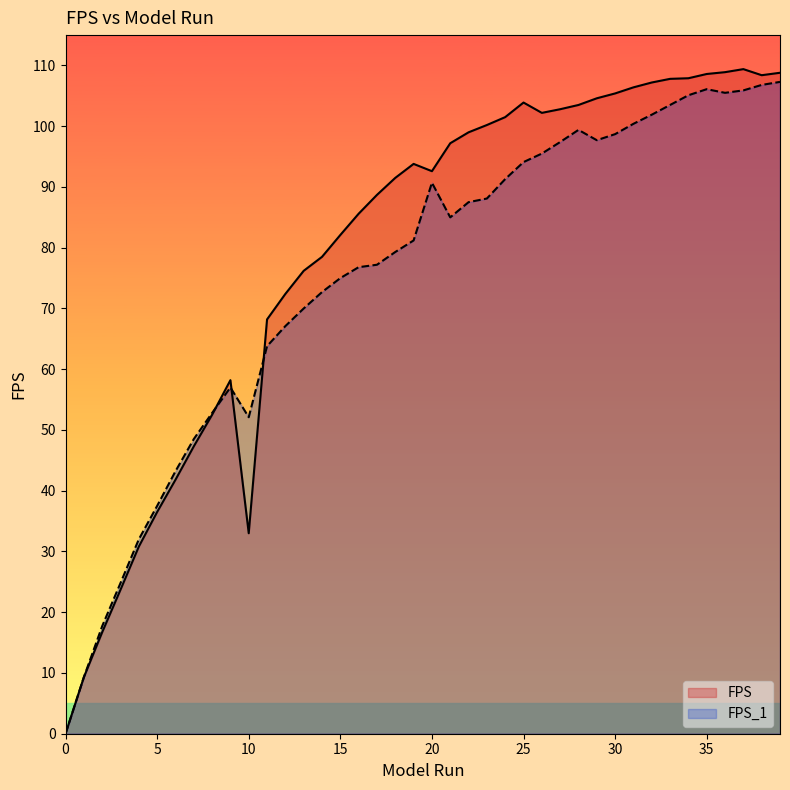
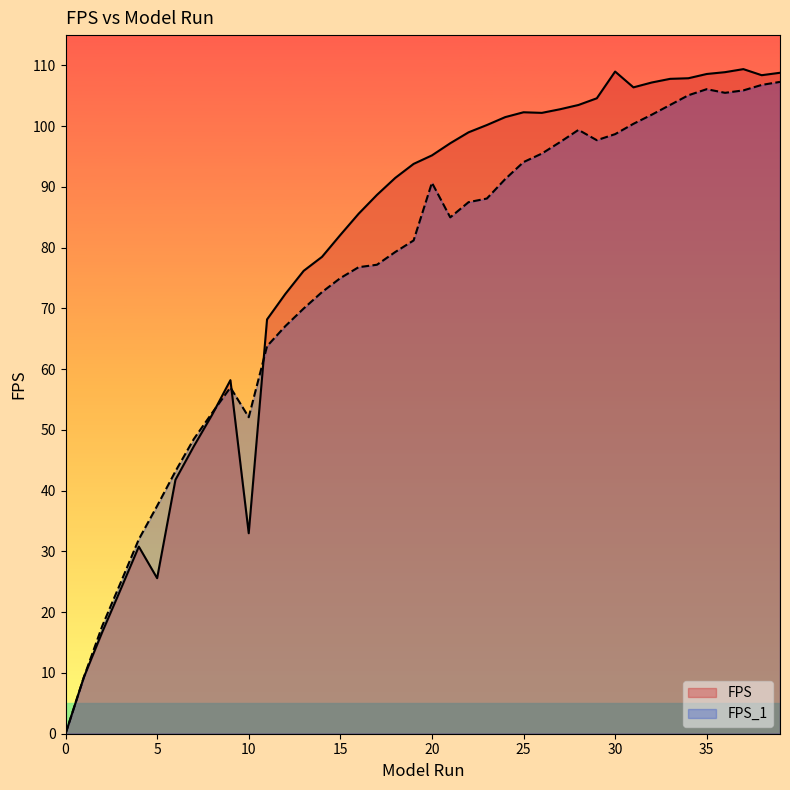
  {
    "FPS": {
-     "5": 37,
+     "5": 26,
      "10": 33,
      "15": 82,
-     "20": 93,
-     "25": 104,
-     "30": 105,
+     "20": 95,
+     "25": 102,
+     "30": 109,
      "35": 109
    },
    "FPS_1": {
      "5": 38,
      "10": 52,
      "15": 75,
      "20": 91,
      "25": 94,
      "30": 99,
      "35": 106
    }
  }
